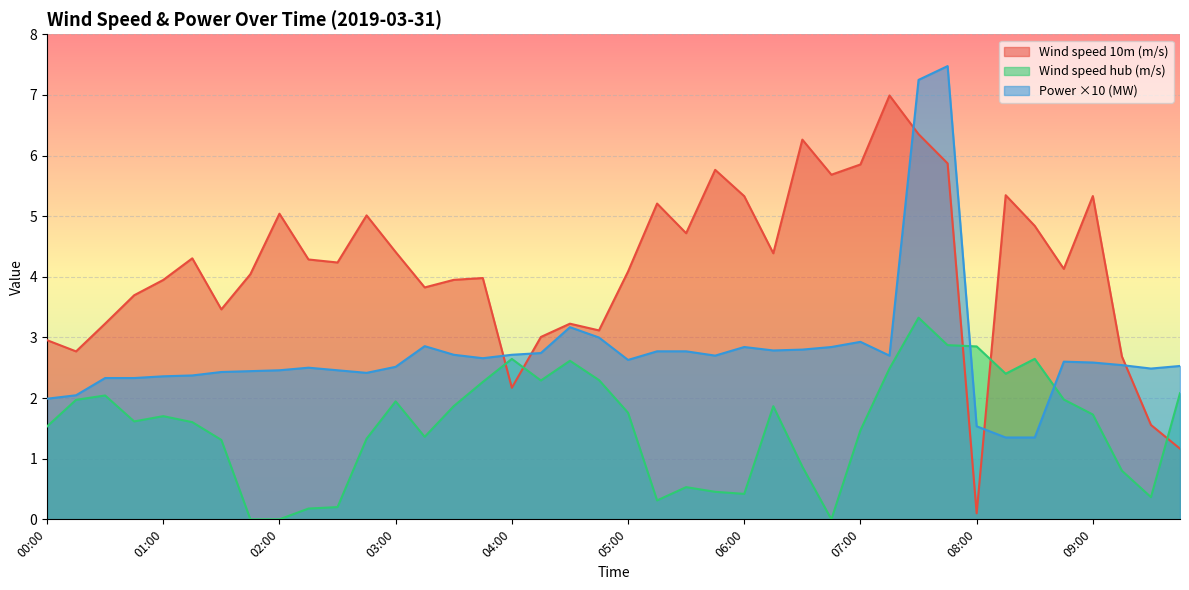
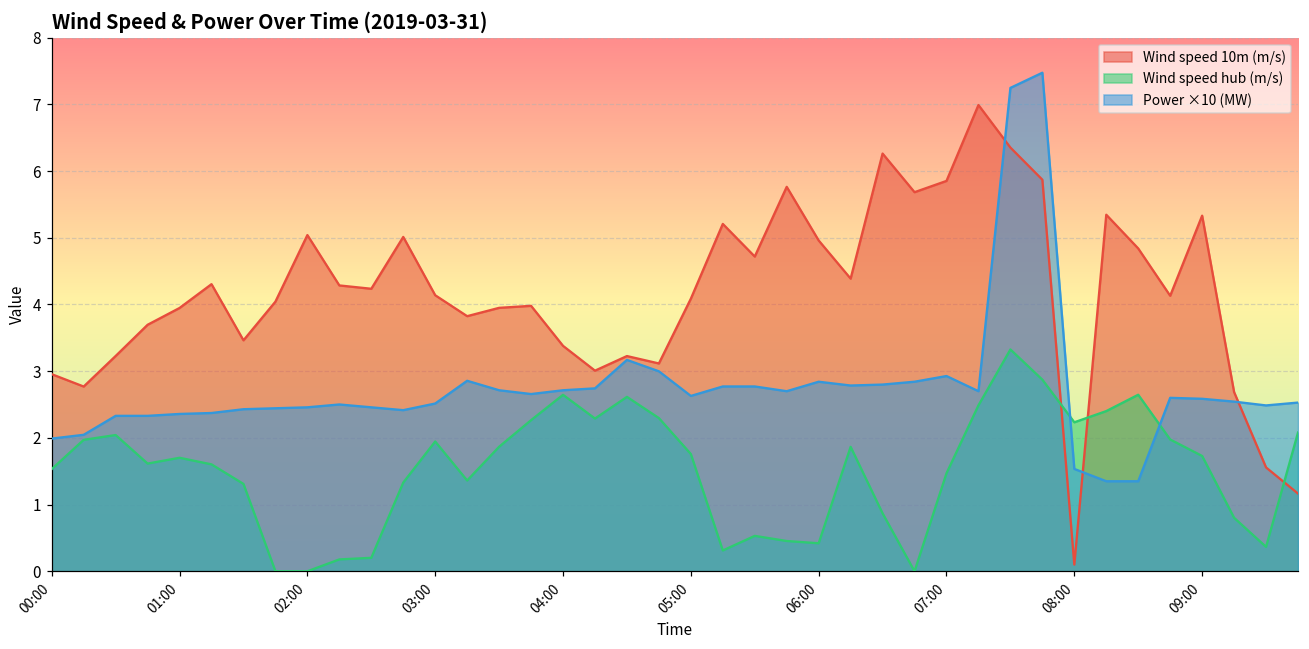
  {
    "Wind speed 10m (m/s)": {
      "00:00": 3.0,
      "01:00": 3.9,
      "02:00": 5.0,
-     "03:00": 4.4,
-     "04:00": 2.2,
+     "03:00": 4.1,
+     "04:00": 3.4,
      "05:00": 4.1,
-     "06:00": 5.3,
+     "06:00": 5.0,
      "07:00": 5.9,
      "08:00": 0.1,
      "09:00": 5.3
    },
    "Wind speed hub (m/s)": {
      "00:00": 1.5,
      "01:00": 1.7,
      "02:00": 0.0,
      "03:00": 1.9,
      "04:00": 2.6,
      "05:00": 1.8,
      "06:00": 0.4,
      "07:00": 1.5,
-     "08:00": 2.9,
+     "08:00": 2.2,
      "09:00": 1.7
    },
    "Power ×10 (MW)": {
      "00:00": 2.0,
      "01:00": 2.4,
      "02:00": 2.5,
      "03:00": 2.5,
      "04:00": 2.7,
      "05:00": 2.6,
      "06:00": 2.8,
      "07:00": 2.9,
      "08:00": 1.5,
      "09:00": 2.6
    }
  }
